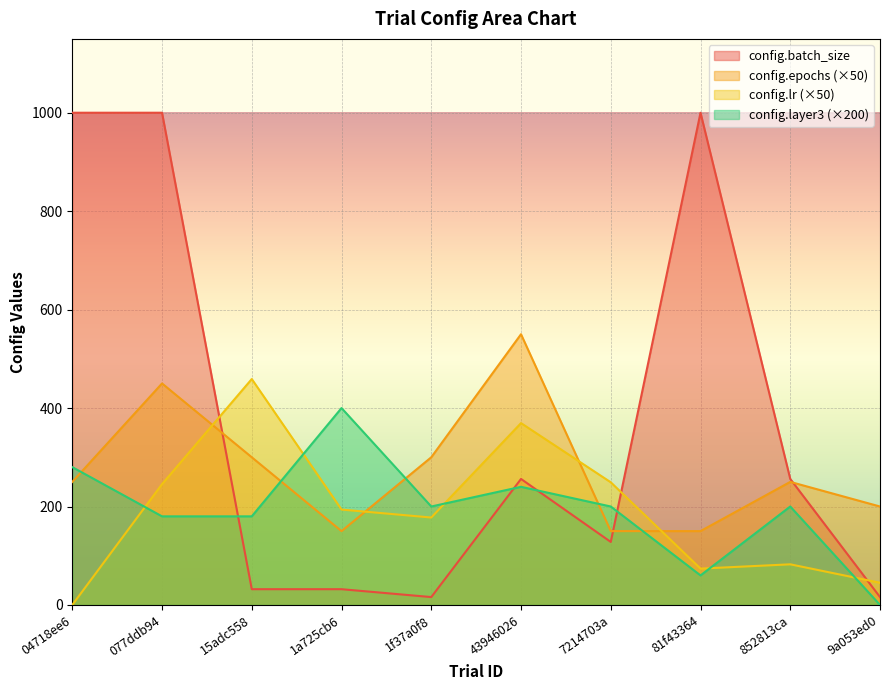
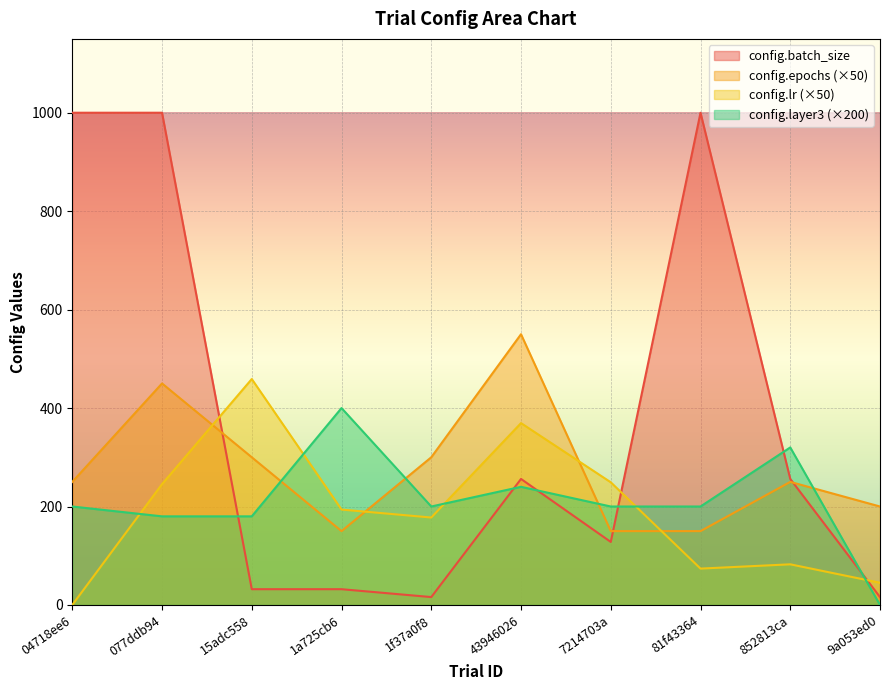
  {
    "config.batch_size": {
      "04718ee6": 1000,
      "077ddb94": 1000,
      "15adc558": 30,
      "1a725cb6": 30,
      "1f37a0f8": 20,
      "43946026": 260,
      "7214703a": 130,
      "81f43364": 1000,
      "852813ca": 260,
      "9a053ed0": 20
    },
    "config.layer3 (×200)": {
-     "04718ee6": 280,
+     "04718ee6": 200,
      "077ddb94": 180,
      "15adc558": 180,
      "1a725cb6": 400,
      "1f37a0f8": 200,
      "43946026": 240,
      "7214703a": 200,
-     "81f43364": 60,
-     "852813ca": 200,
+     "81f43364": 200,
+     "852813ca": 320,
      "9a053ed0": 0
    }
  }
